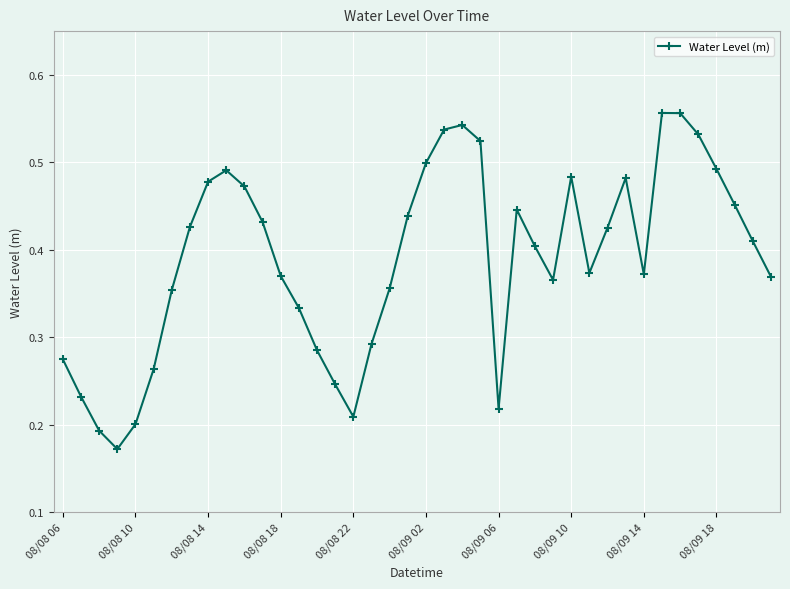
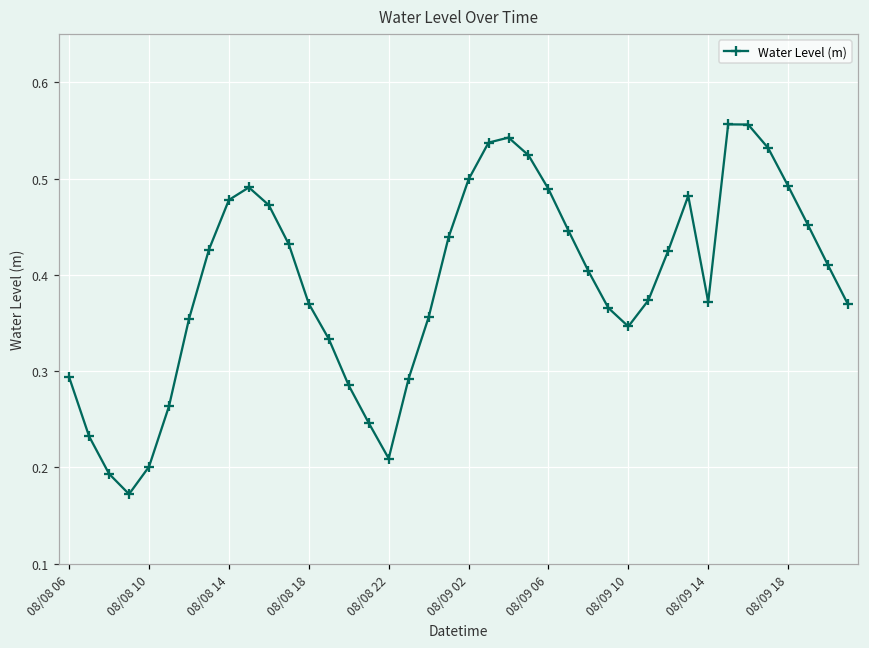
  {
-   "08/08 06": 0.27,
+   "08/08 06": 0.29,
    "08/08 10": 0.20,
    "08/08 14": 0.48,
    "08/08 18": 0.37,
    "08/08 22": 0.21,
    "08/09 02": 0.50,
-   "08/09 06": 0.22,
-   "08/09 10": 0.48,
+   "08/09 06": 0.49,
+   "08/09 10": 0.35,
    "08/09 14": 0.37,
    "08/09 18": 0.49
  }
